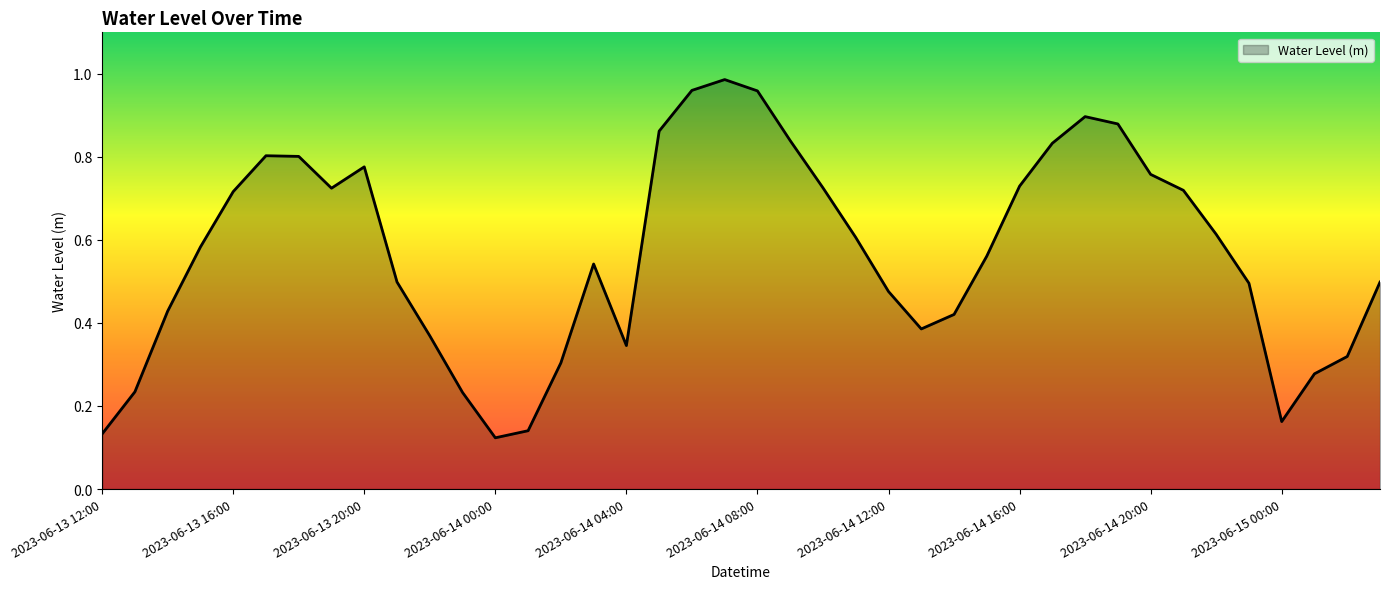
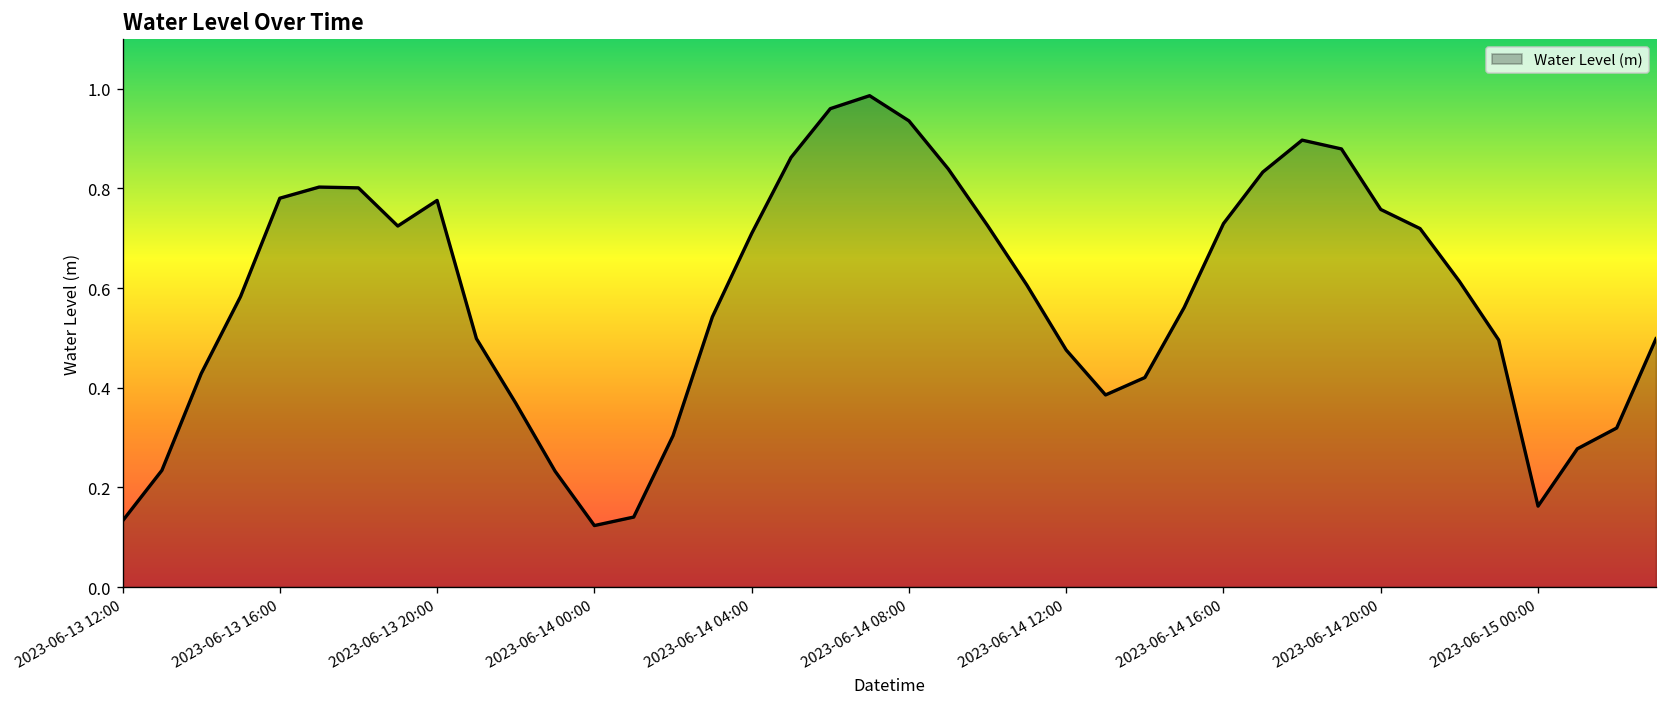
  {
    "2023-06-13 12:00": 0.13,
-   "2023-06-13 16:00": 0.72,
+   "2023-06-13 16:00": 0.78,
    "2023-06-13 20:00": 0.78,
    "2023-06-14 00:00": 0.12,
-   "2023-06-14 04:00": 0.35,
-   "2023-06-14 08:00": 0.96,
+   "2023-06-14 04:00": 0.71,
+   "2023-06-14 08:00": 0.94,
    "2023-06-14 12:00": 0.48,
    "2023-06-14 16:00": 0.73,
    "2023-06-14 20:00": 0.76,
    "2023-06-15 00:00": 0.16
  }
